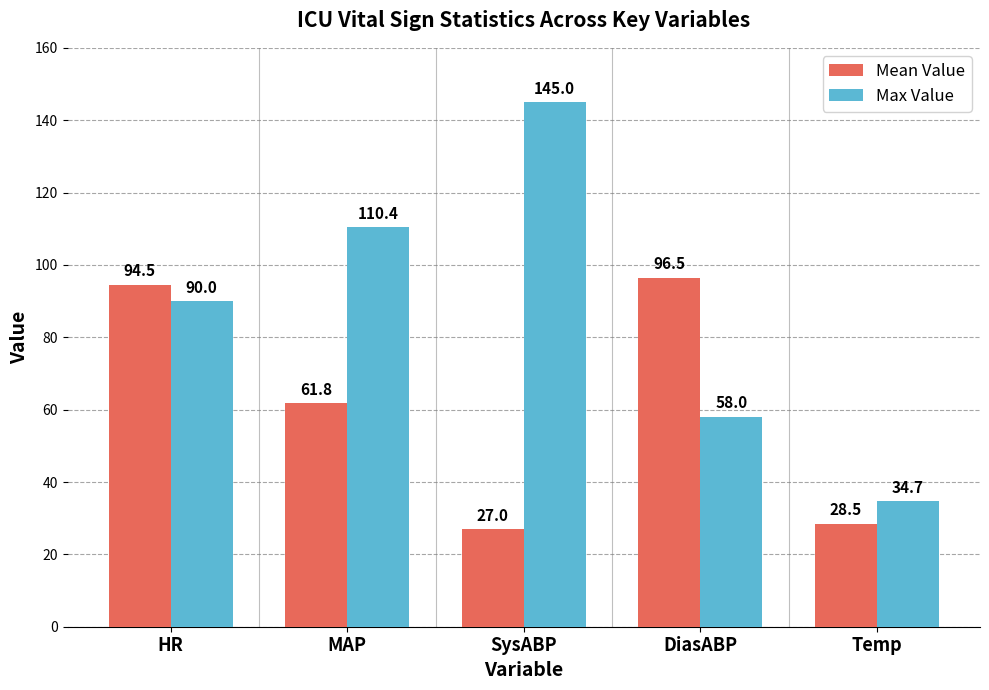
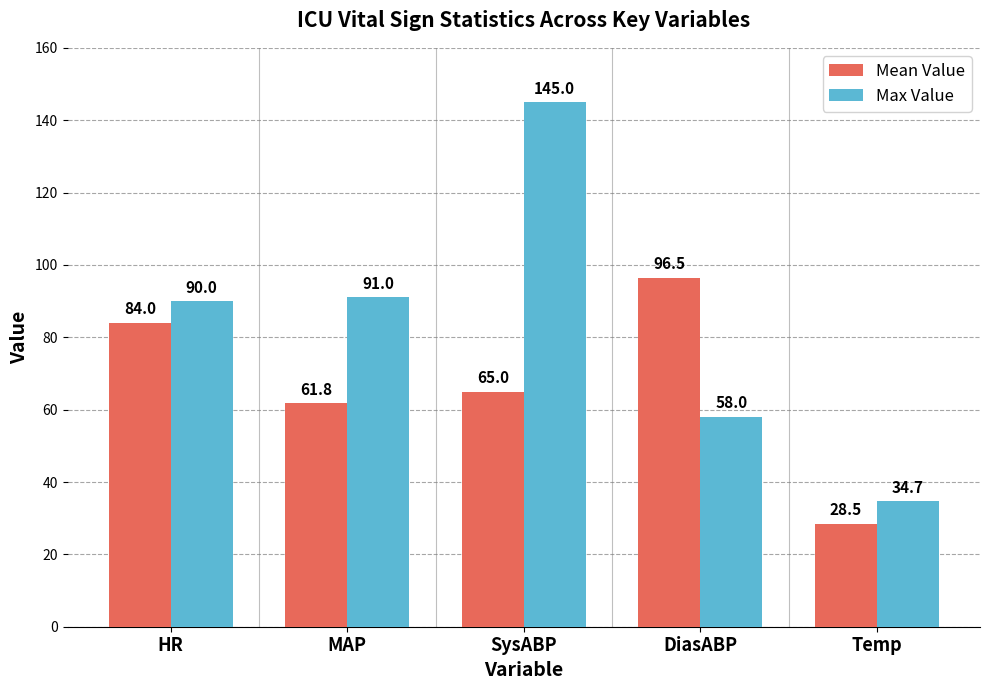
  {
    "Mean Value": {
-     "HR": 94.5,
+     "HR": 84.0,
      "MAP": 61.8,
-     "SysABP": 27.0,
+     "SysABP": 65.0,
      "DiasABP": 96.5,
      "Temp": 28.5
    },
    "Max Value": {
      "HR": 90.0,
-     "MAP": 110.4,
+     "MAP": 91.0,
      "SysABP": 145.0,
      "DiasABP": 58.0,
      "Temp": 34.7
    }
  }
